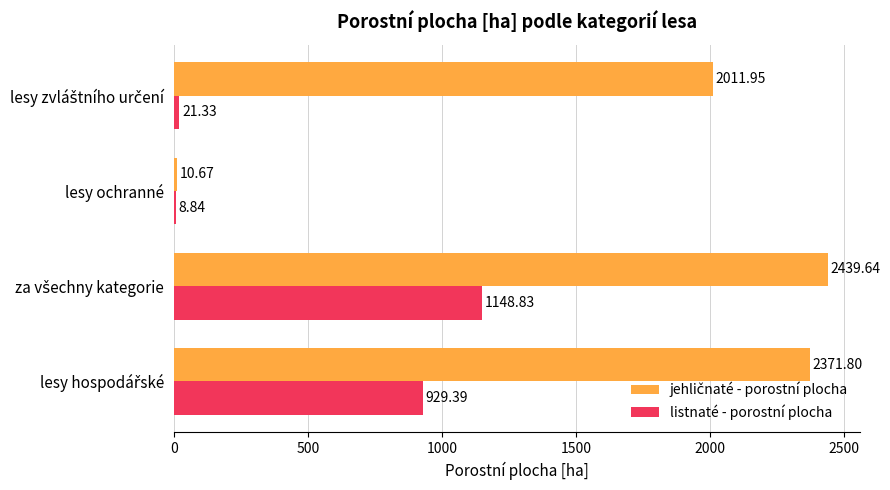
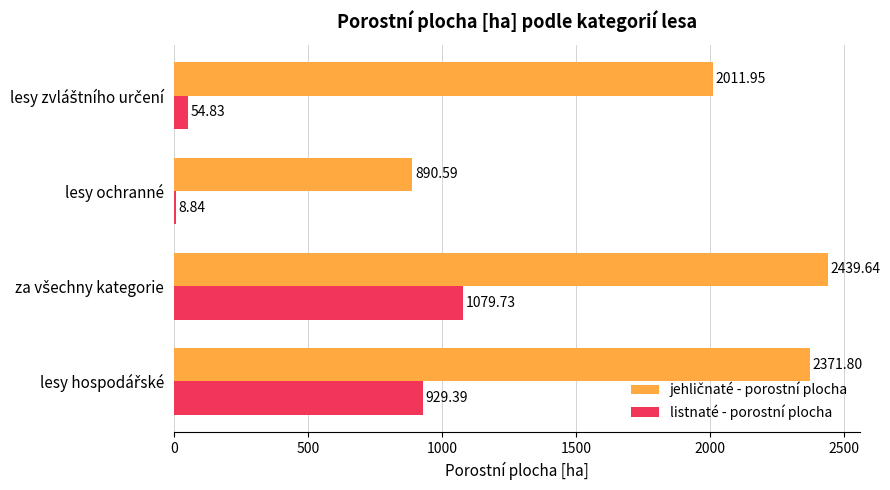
  {
    "jehličnaté - porostní plocha": {
      "lesy zvláštního určení": 2011.95,
-     "lesy ochranné": 10.67,
+     "lesy ochranné": 890.59,
      "za všechny kategorie": 2439.64,
      "lesy hospodářské": 2371.80
    },
    "listnaté - porostní plocha": {
-     "lesy zvláštního určení": 21.33,
+     "lesy zvláštního určení": 54.83,
      "lesy ochranné": 8.84,
-     "za všechny kategorie": 1148.83,
+     "za všechny kategorie": 1079.73,
      "lesy hospodářské": 929.39
    }
  }
